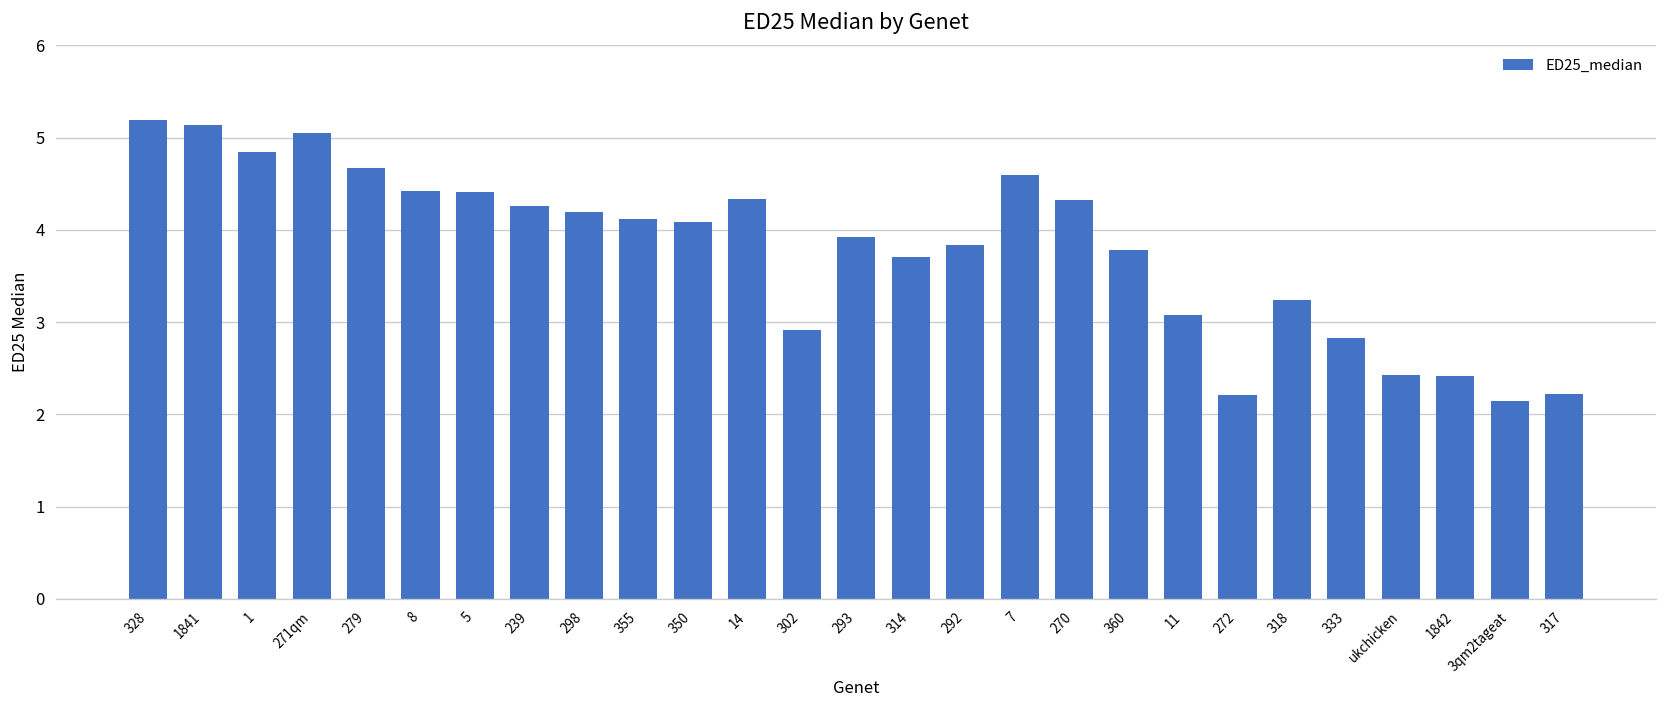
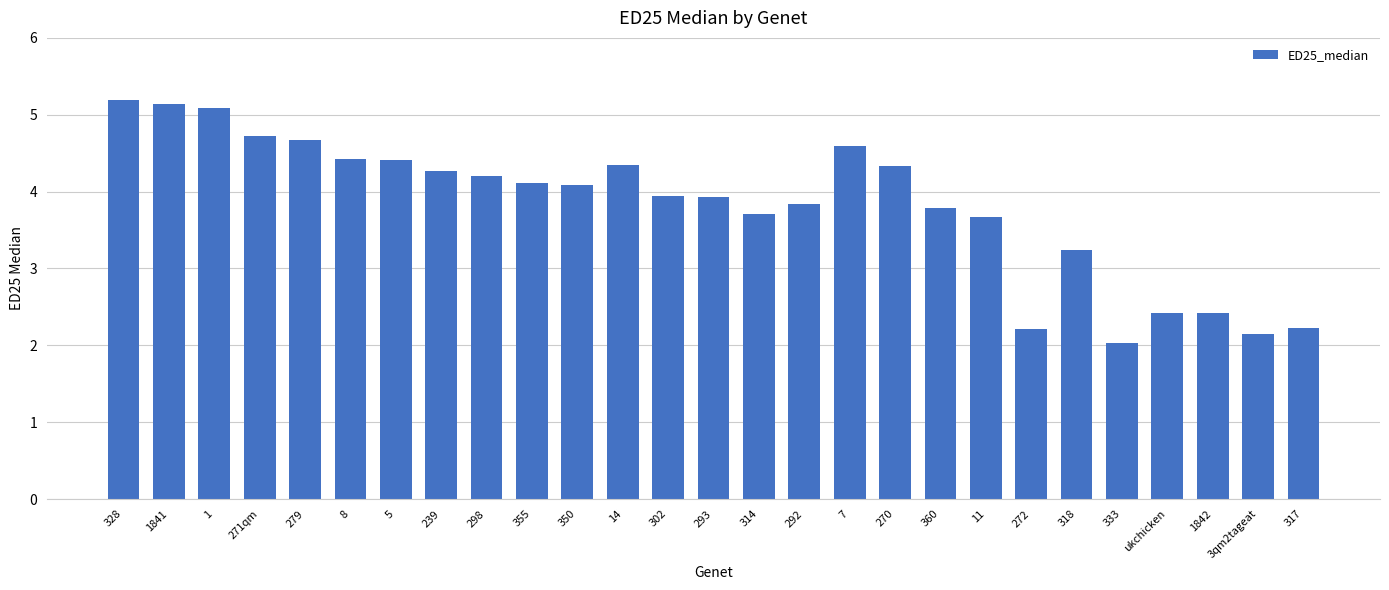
  {
    "328": 5.2,
    "1841": 5.1,
-   "1": 4.8,
-   "271qm": 5.0,
+   "1": 5.1,
+   "271qm": 4.7,
    "279": 4.7,
    "8": 4.4,
    "5": 4.4,
    "239": 4.3,
    "298": 4.2,
    "355": 4.1,
    "350": 4.1,
    "14": 4.3,
-   "302": 2.9,
+   "302": 3.9,
    "293": 3.9,
    "314": 3.7,
    "292": 3.8,
    "7": 4.6,
    "270": 4.3,
    "360": 3.8,
-   "11": 3.1,
+   "11": 3.7,
    "272": 2.2,
    "318": 3.2,
-   "333": 2.8,
+   "333": 2.0,
    "ukchicken": 2.4,
    "1842": 2.4,
    "3qm2tageat": 2.1,
    "317": 2.2
  }
